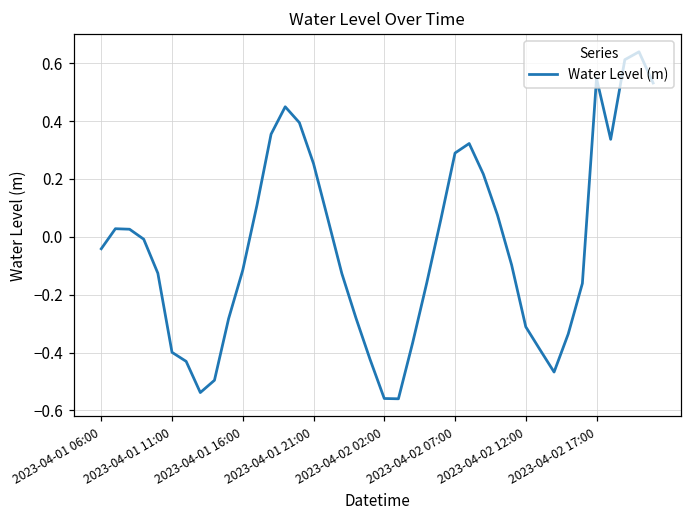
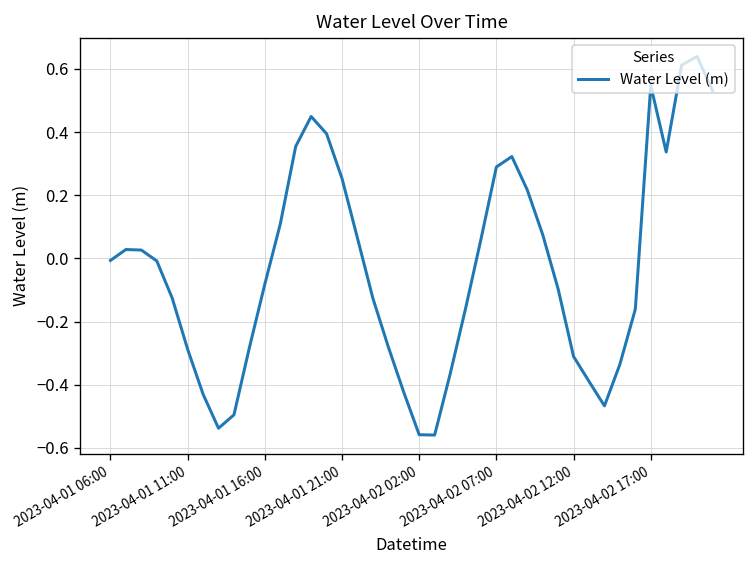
  {
-   "2023-04-01 06:00": -0.04,
-   "2023-04-01 11:00": -0.40,
-   "2023-04-01 16:00": -0.12,
+   "2023-04-01 06:00": -0.01,
+   "2023-04-01 11:00": -0.29,
+   "2023-04-01 16:00": -0.08,
    "2023-04-01 21:00": 0.25,
    "2023-04-02 02:00": -0.56,
    "2023-04-02 07:00": 0.29,
    "2023-04-02 12:00": -0.31
  }
